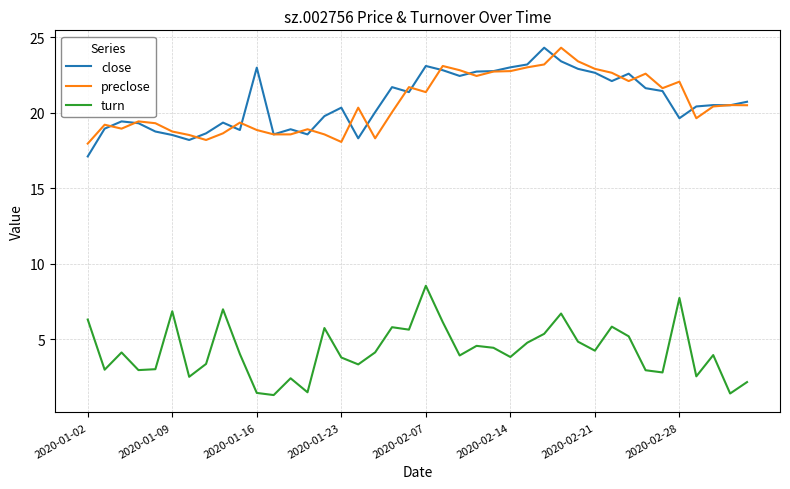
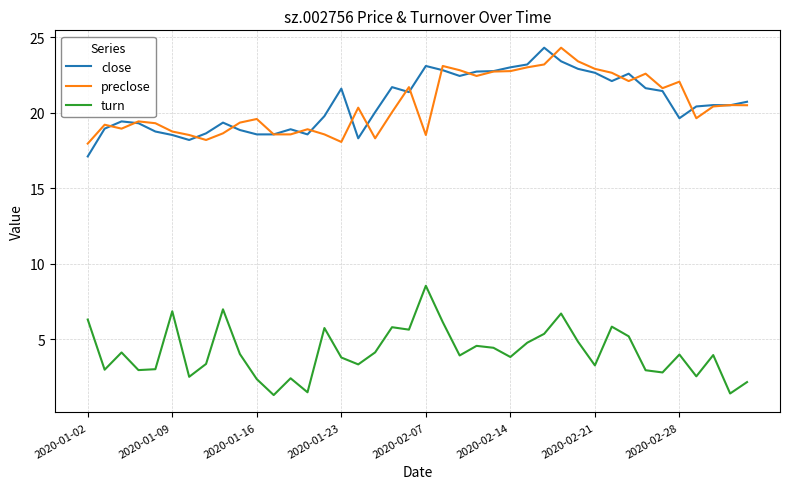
  {
    "close": {
      "2020-01-02": 17.1,
      "2020-01-09": 18.5,
-     "2020-01-16": 23.0,
-     "2020-01-23": 20.3,
+     "2020-01-16": 18.6,
+     "2020-01-23": 21.6,
      "2020-02-07": 23.1,
      "2020-02-14": 23.0,
      "2020-02-21": 22.6,
      "2020-02-28": 19.6
    },
    "preclose": {
      "2020-01-02": 18.0,
      "2020-01-09": 18.8,
-     "2020-01-16": 18.9,
+     "2020-01-16": 19.6,
      "2020-01-23": 18.1,
-     "2020-02-07": 21.4,
+     "2020-02-07": 18.5,
      "2020-02-14": 22.8,
      "2020-02-21": 22.9,
      "2020-02-28": 22.1
    },
    "turn": {
      "2020-01-02": 6.3,
      "2020-01-09": 6.8,
-     "2020-01-16": 1.4,
+     "2020-01-16": 2.4,
      "2020-01-23": 3.8,
      "2020-02-07": 8.5,
      "2020-02-14": 3.8,
-     "2020-02-21": 4.2,
-     "2020-02-28": 7.7
+     "2020-02-21": 3.3,
+     "2020-02-28": 4.0
    }
  }
